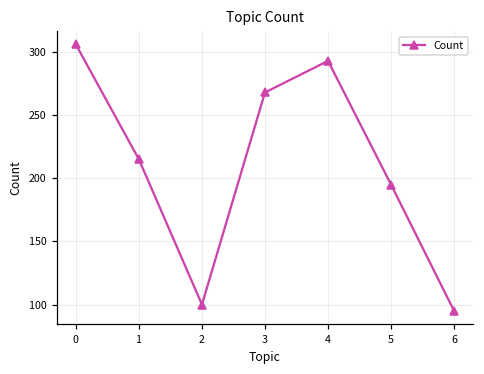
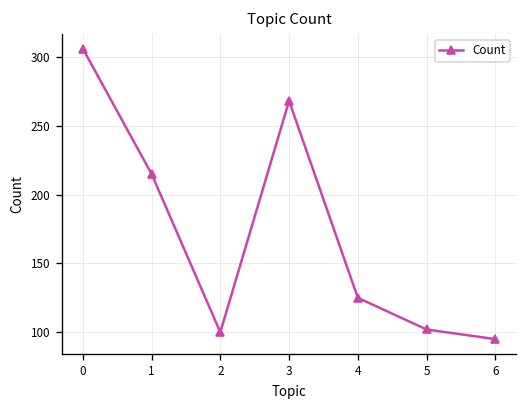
  {
    "0": 306,
    "1": 215,
    "2": 100,
    "3": 268,
-   "4": 293,
-   "5": 195,
+   "4": 125,
+   "5": 102,
    "6": 95
  }
